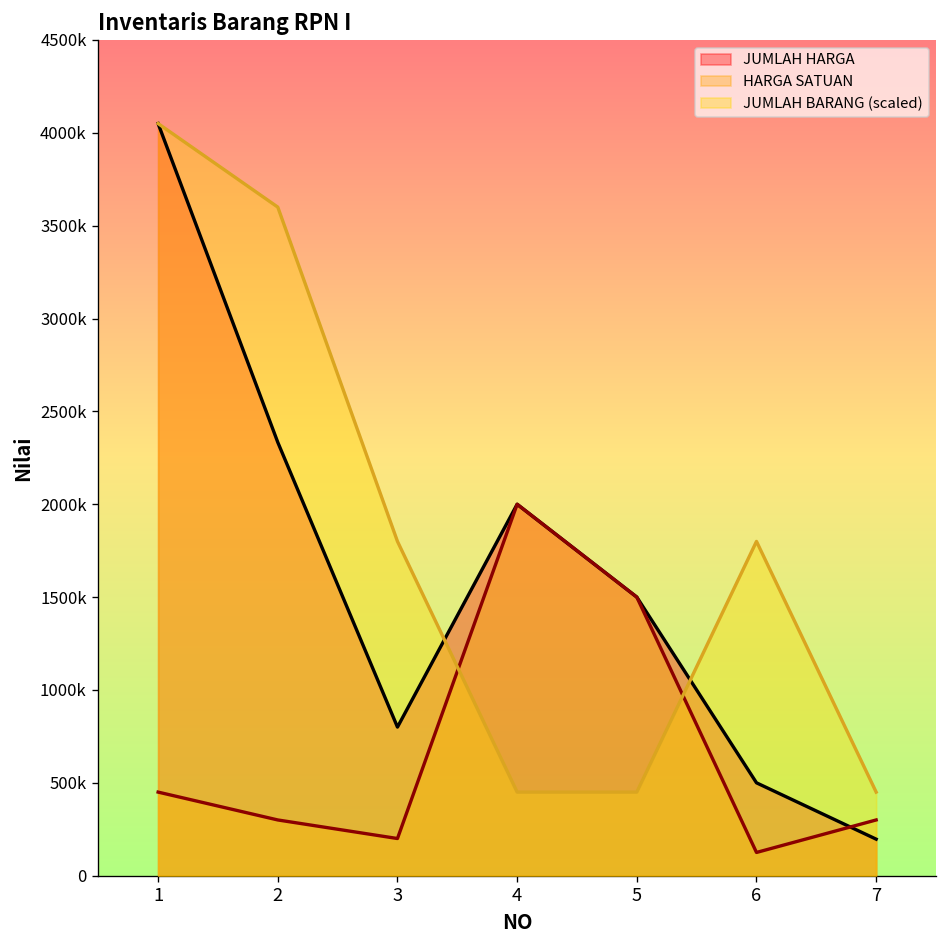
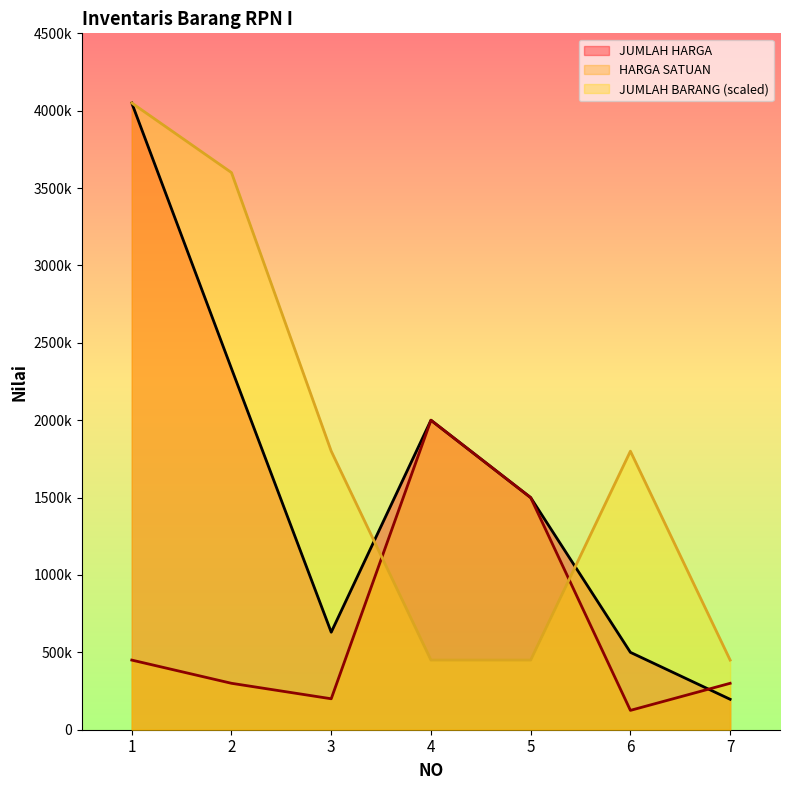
  {
    "JUMLAH HARGA": {
      "2": 2330000,
-     "3": 800000,
+     "3": 630000,
      "6": 500000,
      "7": 200000
    }
  }
